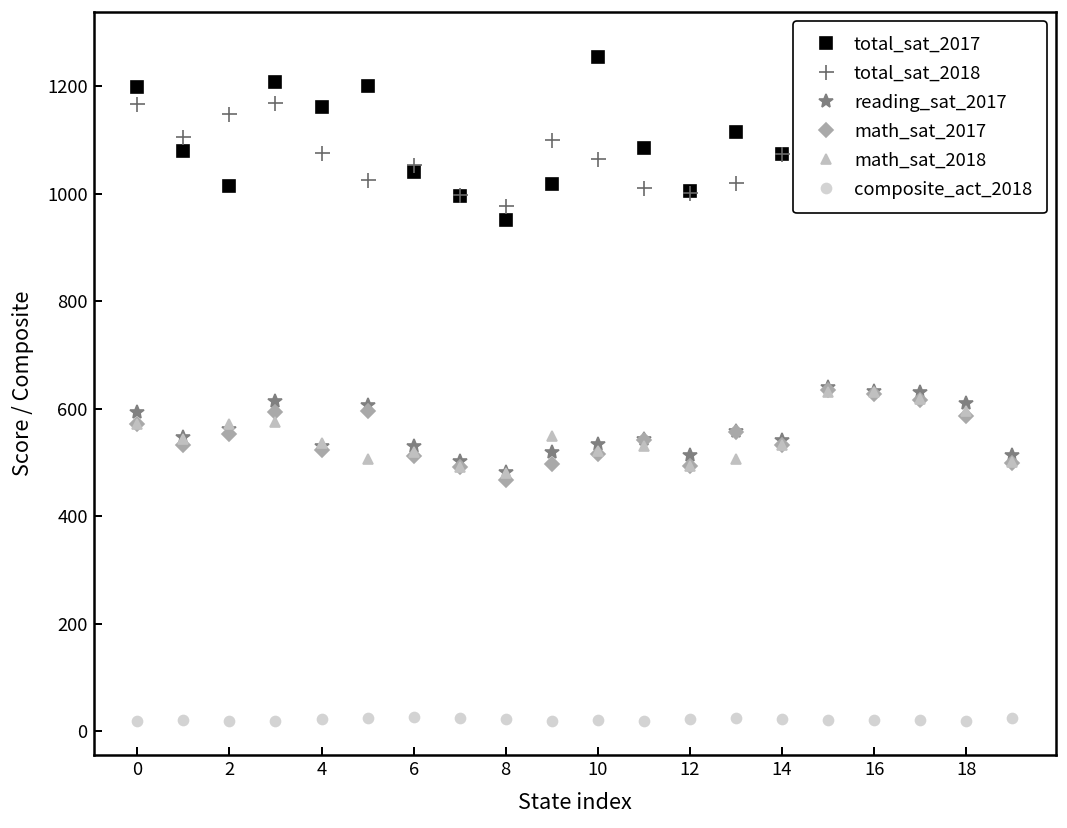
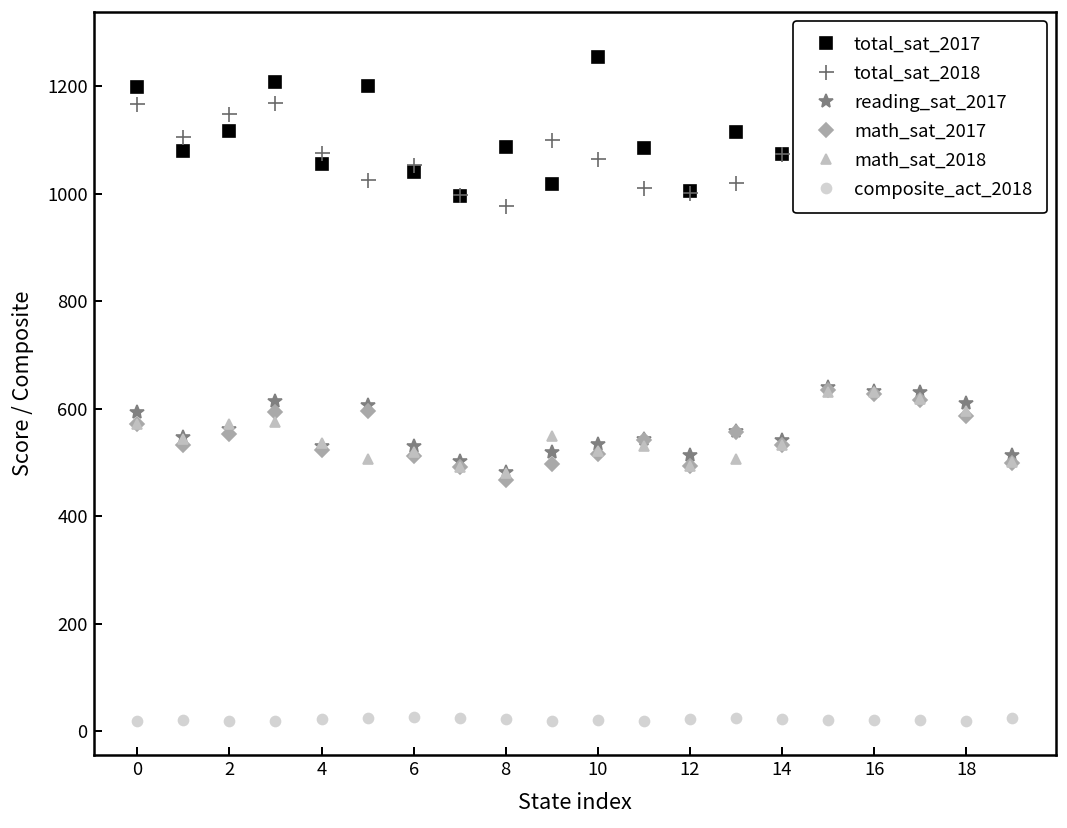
  {
    "total_sat_2017": {
      "0": 1200,
-     "2": 1010,
-     "4": 1160,
+     "2": 1120,
+     "4": 1060,
      "6": 1040,
-     "8": 950,
+     "8": 1090,
      "10": 1250
    }
  }
